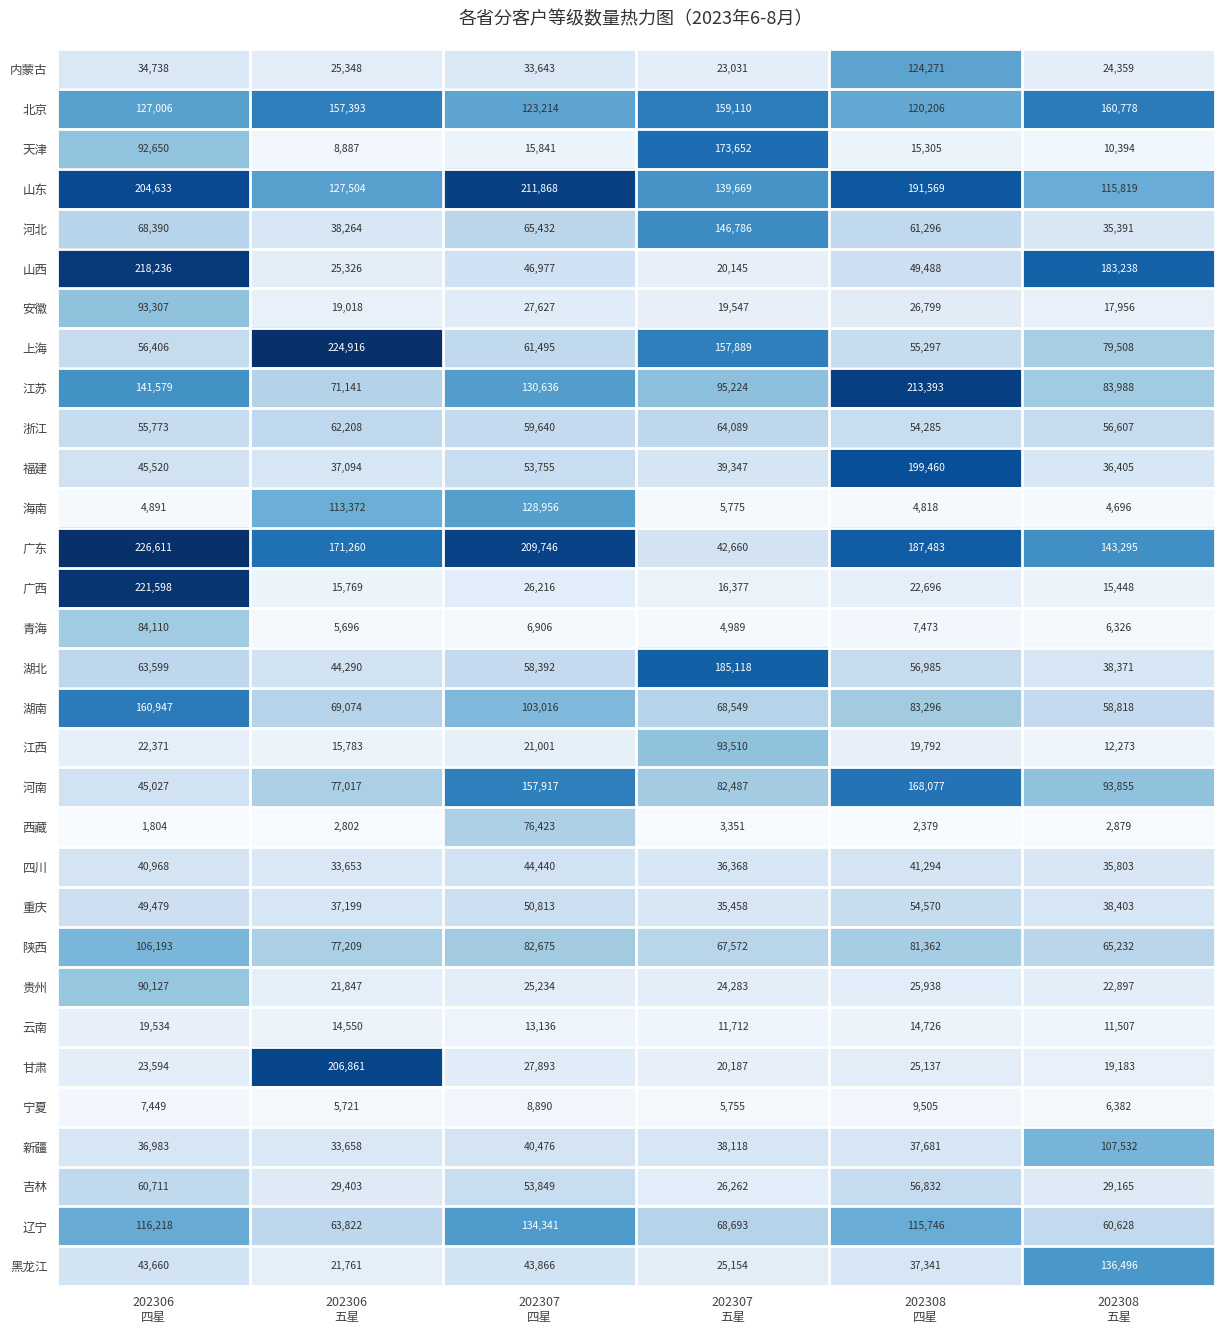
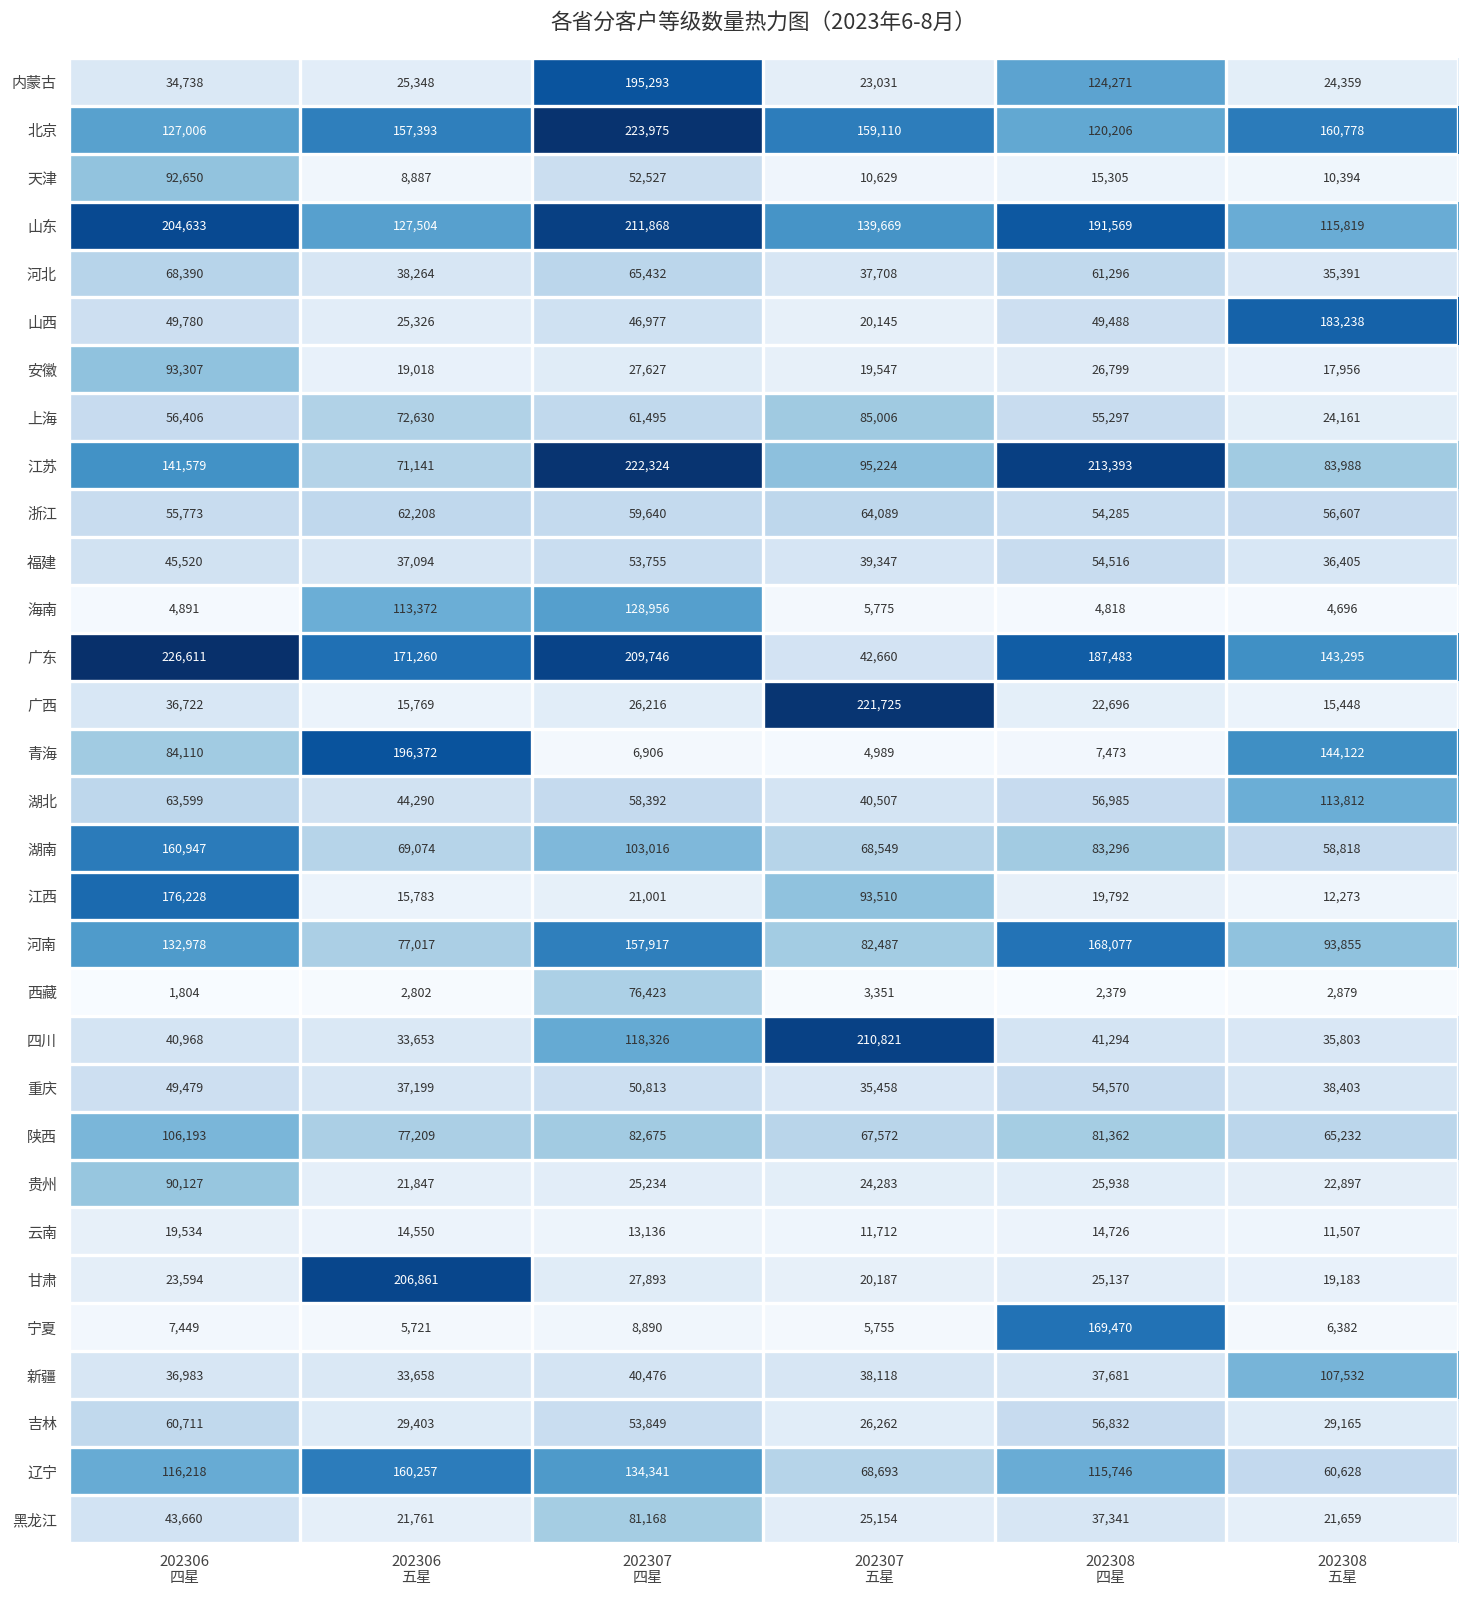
  {
    "内蒙古": {
      "202306 四星": "34,738",
      "202306 五星": "25,348",
-     "202307 四星": "33,643",
+     "202307 四星": "195,293",
      "202307 五星": "23,031",
      "202308 四星": "124,271",
      "202308 五星": "24,359"
    },
    "北京": {
      "202306 四星": "127,006",
      "202306 五星": "157,393",
-     "202307 四星": "123,214",
+     "202307 四星": "223,975",
      "202307 五星": "159,110",
      "202308 四星": "120,206",
      "202308 五星": "160,778"
    },
    "天津": {
      "202306 四星": "92,650",
      "202306 五星": "8,887",
-     "202307 四星": "15,841",
-     "202307 五星": "173,652",
+     "202307 四星": "52,527",
+     "202307 五星": "10,629",
      "202308 四星": "15,305",
      "202308 五星": "10,394"
    },
    "山东": {
      "202306 四星": "204,633",
      "202306 五星": "127,504",
      "202307 四星": "211,868",
      "202307 五星": "139,669",
      "202308 四星": "191,569",
      "202308 五星": "115,819"
    },
    "河北": {
      "202306 四星": "68,390",
      "202306 五星": "38,264",
      "202307 四星": "65,432",
-     "202307 五星": "146,786",
+     "202307 五星": "37,708",
      "202308 四星": "61,296",
      "202308 五星": "35,391"
    },
    "山西": {
-     "202306 四星": "218,236",
+     "202306 四星": "49,780",
      "202306 五星": "25,326",
      "202307 四星": "46,977",
      "202307 五星": "20,145",
      "202308 四星": "49,488",
      "202308 五星": "183,238"
    },
    "安徽": {
      "202306 四星": "93,307",
      "202306 五星": "19,018",
      "202307 四星": "27,627",
      "202307 五星": "19,547",
      "202308 四星": "26,799",
      "202308 五星": "17,956"
    },
    "上海": {
      "202306 四星": "56,406",
-     "202306 五星": "224,916",
+     "202306 五星": "72,630",
      "202307 四星": "61,495",
-     "202307 五星": "157,889",
+     "202307 五星": "85,006",
      "202308 四星": "55,297",
-     "202308 五星": "79,508"
+     "202308 五星": "24,161"
    },
    "江苏": {
      "202306 四星": "141,579",
      "202306 五星": "71,141",
-     "202307 四星": "130,636",
+     "202307 四星": "222,324",
      "202307 五星": "95,224",
      "202308 四星": "213,393",
      "202308 五星": "83,988"
    },
    "浙江": {
      "202306 四星": "55,773",
      "202306 五星": "62,208",
      "202307 四星": "59,640",
      "202307 五星": "64,089",
      "202308 四星": "54,285",
      "202308 五星": "56,607"
    },
    "福建": {
      "202306 四星": "45,520",
      "202306 五星": "37,094",
      "202307 四星": "53,755",
      "202307 五星": "39,347",
-     "202308 四星": "199,460",
+     "202308 四星": "54,516",
      "202308 五星": "36,405"
    },
    "海南": {
      "202306 四星": "4,891",
      "202306 五星": "113,372",
      "202307 四星": "128,956",
      "202307 五星": "5,775",
      "202308 四星": "4,818",
      "202308 五星": "4,696"
    },
    "广东": {
      "202306 四星": "226,611",
      "202306 五星": "171,260",
      "202307 四星": "209,746",
      "202307 五星": "42,660",
      "202308 四星": "187,483",
      "202308 五星": "143,295"
    },
    "广西": {
-     "202306 四星": "221,598",
+     "202306 四星": "36,722",
      "202306 五星": "15,769",
      "202307 四星": "26,216",
-     "202307 五星": "16,377",
+     "202307 五星": "221,725",
      "202308 四星": "22,696",
      "202308 五星": "15,448"
    },
    "青海": {
      "202306 四星": "84,110",
-     "202306 五星": "5,696",
+     "202306 五星": "196,372",
      "202307 四星": "6,906",
      "202307 五星": "4,989",
      "202308 四星": "7,473",
-     "202308 五星": "6,326"
+     "202308 五星": "144,122"
    },
    "湖北": {
      "202306 四星": "63,599",
      "202306 五星": "44,290",
      "202307 四星": "58,392",
-     "202307 五星": "185,118",
+     "202307 五星": "40,507",
      "202308 四星": "56,985",
-     "202308 五星": "38,371"
+     "202308 五星": "113,812"
    },
    "湖南": {
      "202306 四星": "160,947",
      "202306 五星": "69,074",
      "202307 四星": "103,016",
      "202307 五星": "68,549",
      "202308 四星": "83,296",
      "202308 五星": "58,818"
    },
    "江西": {
-     "202306 四星": "22,371",
+     "202306 四星": "176,228",
      "202306 五星": "15,783",
      "202307 四星": "21,001",
      "202307 五星": "93,510",
      "202308 四星": "19,792",
      "202308 五星": "12,273"
    },
    "河南": {
-     "202306 四星": "45,027",
+     "202306 四星": "132,978",
      "202306 五星": "77,017",
      "202307 四星": "157,917",
      "202307 五星": "82,487",
      "202308 四星": "168,077",
      "202308 五星": "93,855"
    },
    "西藏": {
      "202306 四星": "1,804",
      "202306 五星": "2,802",
      "202307 四星": "76,423",
      "202307 五星": "3,351",
      "202308 四星": "2,379",
      "202308 五星": "2,879"
    },
    "四川": {
      "202306 四星": "40,968",
      "202306 五星": "33,653",
-     "202307 四星": "44,440",
-     "202307 五星": "36,368",
+     "202307 四星": "118,326",
+     "202307 五星": "210,821",
      "202308 四星": "41,294",
      "202308 五星": "35,803"
    },
    "重庆": {
      "202306 四星": "49,479",
      "202306 五星": "37,199",
      "202307 四星": "50,813",
      "202307 五星": "35,458",
      "202308 四星": "54,570",
      "202308 五星": "38,403"
    },
    "陕西": {
      "202306 四星": "106,193",
      "202306 五星": "77,209",
      "202307 四星": "82,675",
      "202307 五星": "67,572",
      "202308 四星": "81,362",
      "202308 五星": "65,232"
    },
    "贵州": {
      "202306 四星": "90,127",
      "202306 五星": "21,847",
      "202307 四星": "25,234",
      "202307 五星": "24,283",
      "202308 四星": "25,938",
      "202308 五星": "22,897"
    },
    "云南": {
      "202306 四星": "19,534",
      "202306 五星": "14,550",
      "202307 四星": "13,136",
      "202307 五星": "11,712",
      "202308 四星": "14,726",
      "202308 五星": "11,507"
    },
    "甘肃": {
      "202306 四星": "23,594",
      "202306 五星": "206,861",
      "202307 四星": "27,893",
      "202307 五星": "20,187",
      "202308 四星": "25,137",
      "202308 五星": "19,183"
    },
    "宁夏": {
      "202306 四星": "7,449",
      "202306 五星": "5,721",
      "202307 四星": "8,890",
      "202307 五星": "5,755",
-     "202308 四星": "9,505",
+     "202308 四星": "169,470",
      "202308 五星": "6,382"
    },
    "新疆": {
      "202306 四星": "36,983",
      "202306 五星": "33,658",
      "202307 四星": "40,476",
      "202307 五星": "38,118",
      "202308 四星": "37,681",
      "202308 五星": "107,532"
    },
    "吉林": {
      "202306 四星": "60,711",
      "202306 五星": "29,403",
      "202307 四星": "53,849",
      "202307 五星": "26,262",
      "202308 四星": "56,832",
      "202308 五星": "29,165"
    },
    "辽宁": {
      "202306 四星": "116,218",
-     "202306 五星": "63,822",
+     "202306 五星": "160,257",
      "202307 四星": "134,341",
      "202307 五星": "68,693",
      "202308 四星": "115,746",
      "202308 五星": "60,628"
    },
    "黑龙江": {
      "202306 四星": "43,660",
      "202306 五星": "21,761",
-     "202307 四星": "43,866",
+     "202307 四星": "81,168",
      "202307 五星": "25,154",
      "202308 四星": "37,341",
-     "202308 五星": "136,496"
+     "202308 五星": "21,659"
    }
  }
